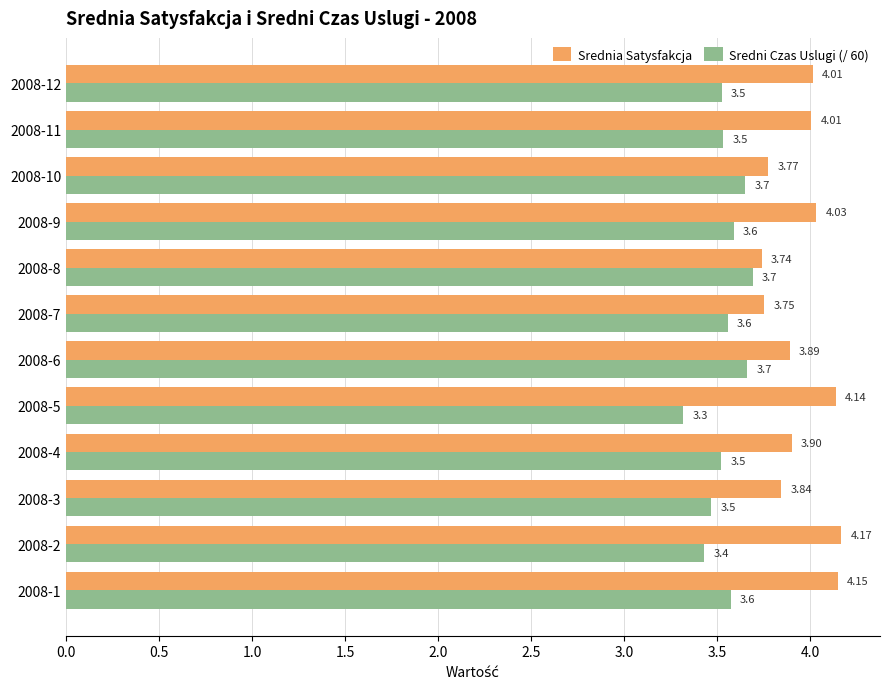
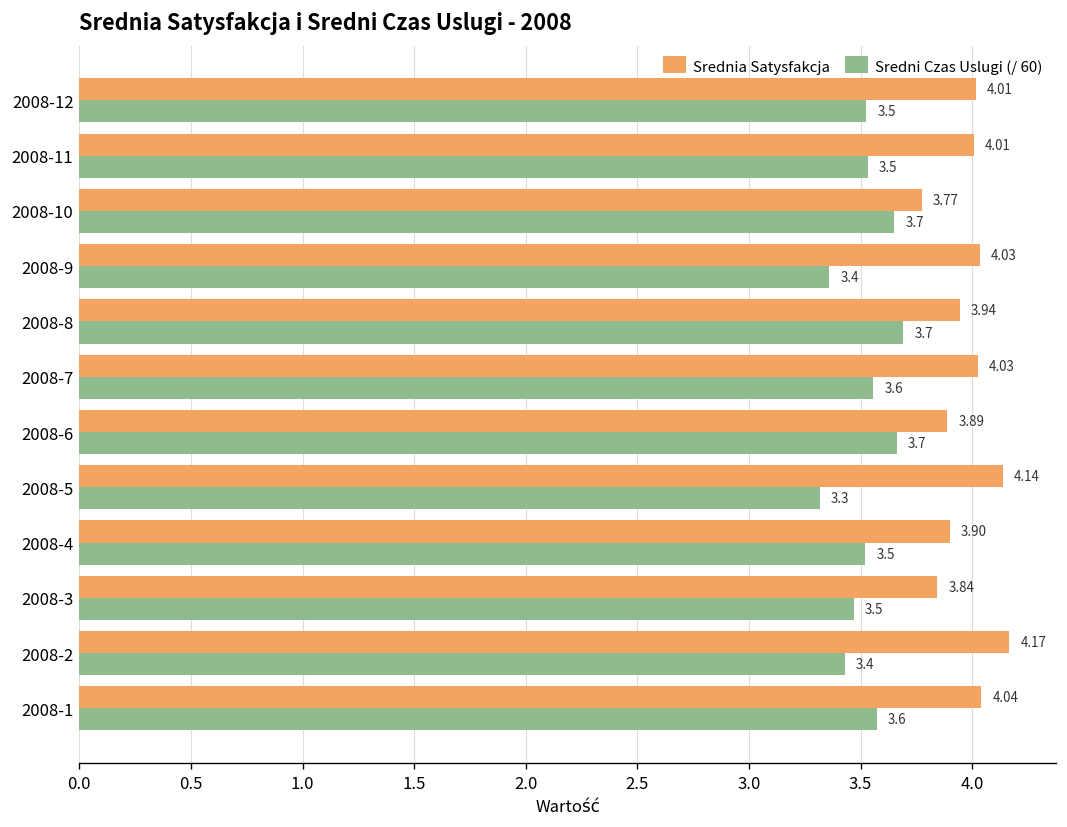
  {
    "Srednia Satysfakcja": {
      "2008-12": 4.01,
      "2008-11": 4.01,
      "2008-10": 3.77,
      "2008-9": 4.03,
-     "2008-8": 3.74,
-     "2008-7": 3.75,
+     "2008-8": 3.94,
+     "2008-7": 4.03,
      "2008-6": 3.89,
      "2008-5": 4.14,
      "2008-4": 3.90,
      "2008-3": 3.84,
      "2008-2": 4.17,
-     "2008-1": 4.15
+     "2008-1": 4.04
    },
    "Sredni Czas Uslugi (/ 60)": {
      "2008-12": 3.5,
      "2008-11": 3.5,
      "2008-10": 3.7,
-     "2008-9": 3.6,
+     "2008-9": 3.4,
      "2008-8": 3.7,
      "2008-7": 3.6,
      "2008-6": 3.7,
      "2008-5": 3.3,
      "2008-4": 3.5,
      "2008-3": 3.5,
      "2008-2": 3.4,
      "2008-1": 3.6
    }
  }
